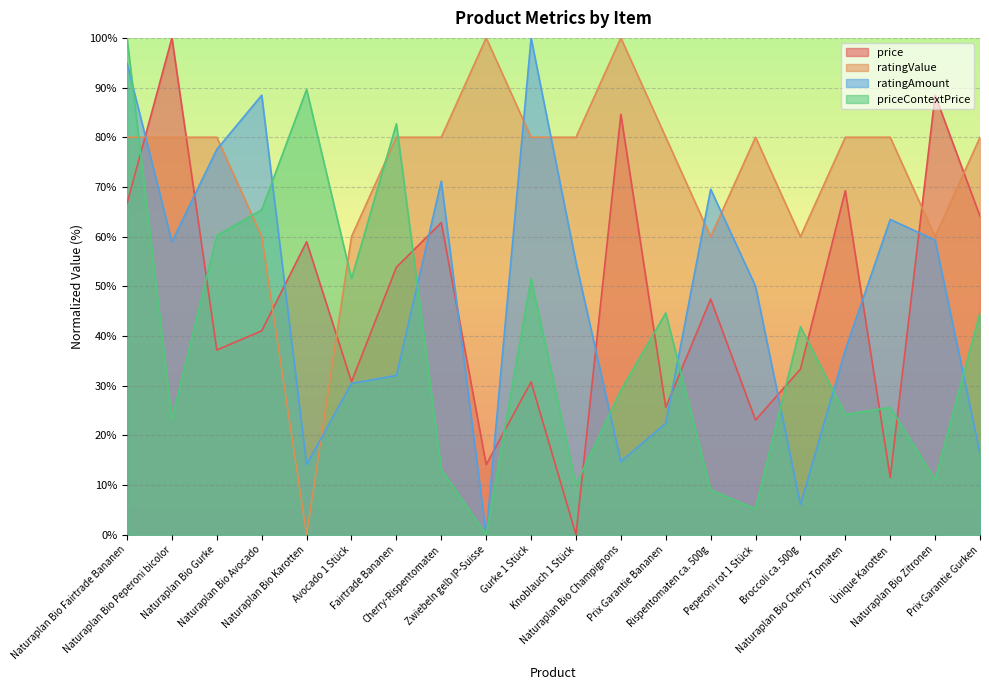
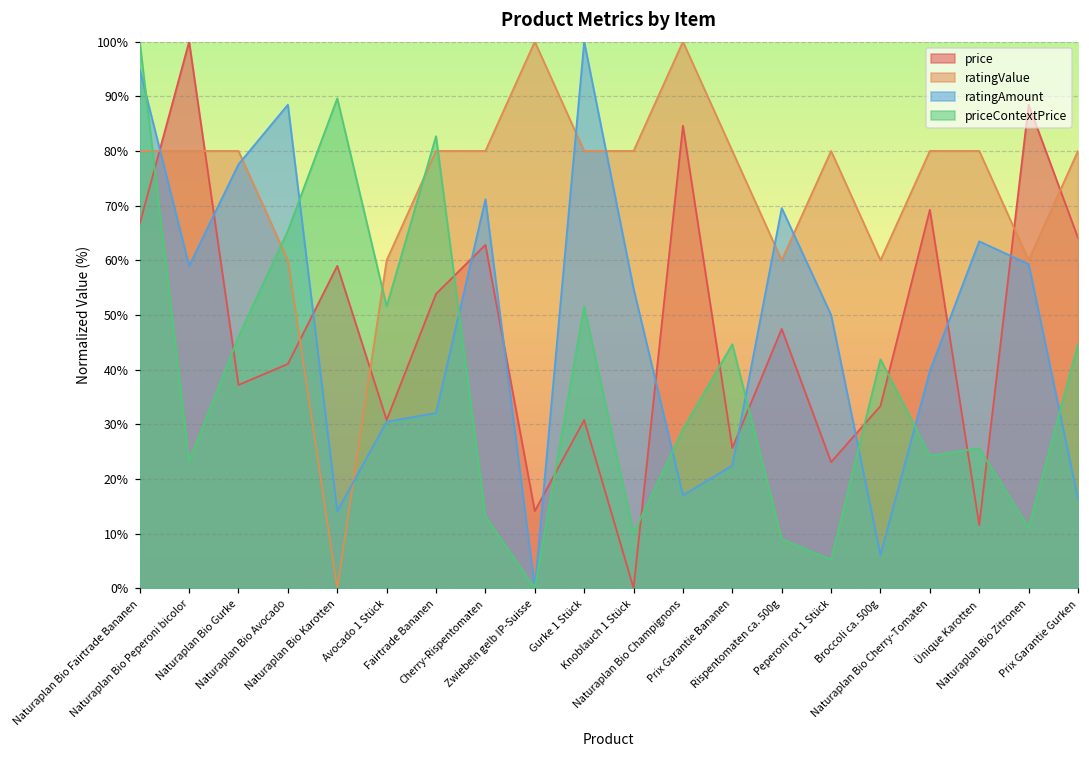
  {
    "ratingAmount": {
      "Naturaplan Bio Fairtrade Bananen": "95%",
      "Naturaplan Bio Peperoni bicolor": "59%",
      "Naturaplan Bio Gurke": "78%",
      "Naturaplan Bio Avocado": "88%",
      "Naturaplan Bio Karotten": "14%",
      "Fairtrade Bananen": "32%",
      "Cherry-Rispentomaten": "71%",
      "Gurke 1 Stück": "100%",
      "Knoblauch 1 Stück": "55%",
-     "Naturaplan Bio Champignons": "15%",
+     "Naturaplan Bio Champignons": "17%",
      "Prix Garantie Bananen": "22%",
      "Rispentomaten ca. 500g": "70%",
      "Peperoni rot 1 Stück": "50%",
      "Broccoli ca. 500g": "6%",
-     "Naturaplan Bio Cherry-Tomaten": "37%",
+     "Naturaplan Bio Cherry-Tomaten": "40%",
      "Ünique Karotten": "63%",
      "Naturaplan Bio Zitronen": "59%",
      "Prix Garantie Gurken": "16%"
    },
    "priceContextPrice": {
      "Naturaplan Bio Fairtrade Bananen": "100%",
      "Naturaplan Bio Peperoni bicolor": "23%",
-     "Naturaplan Bio Gurke": "60%",
+     "Naturaplan Bio Gurke": "46%",
      "Naturaplan Bio Avocado": "65%",
      "Naturaplan Bio Karotten": "90%",
      "Avocado 1 Stück": "52%",
      "Fairtrade Bananen": "83%",
      "Cherry-Rispentomaten": "13%",
      "Gurke 1 Stück": "52%",
      "Knoblauch 1 Stück": "10%",
      "Naturaplan Bio Champignons": "29%",
      "Prix Garantie Bananen": "45%",
      "Rispentomaten ca. 500g": "9%",
      "Peperoni rot 1 Stück": "5%",
      "Broccoli ca. 500g": "42%",
      "Naturaplan Bio Cherry-Tomaten": "24%",
      "Ünique Karotten": "26%",
      "Naturaplan Bio Zitronen": "11%",
      "Prix Garantie Gurken": "45%"
    }
  }
